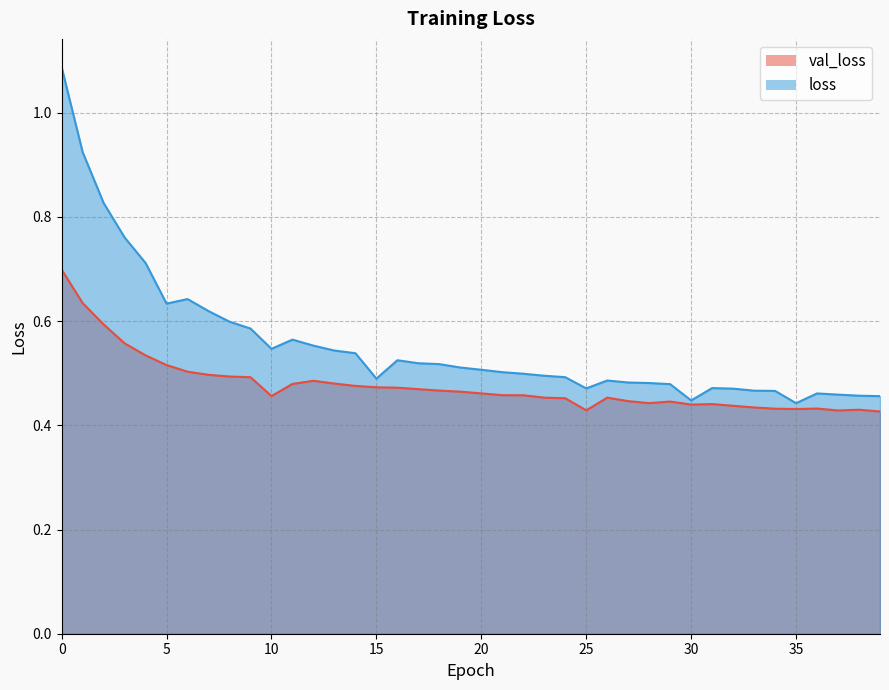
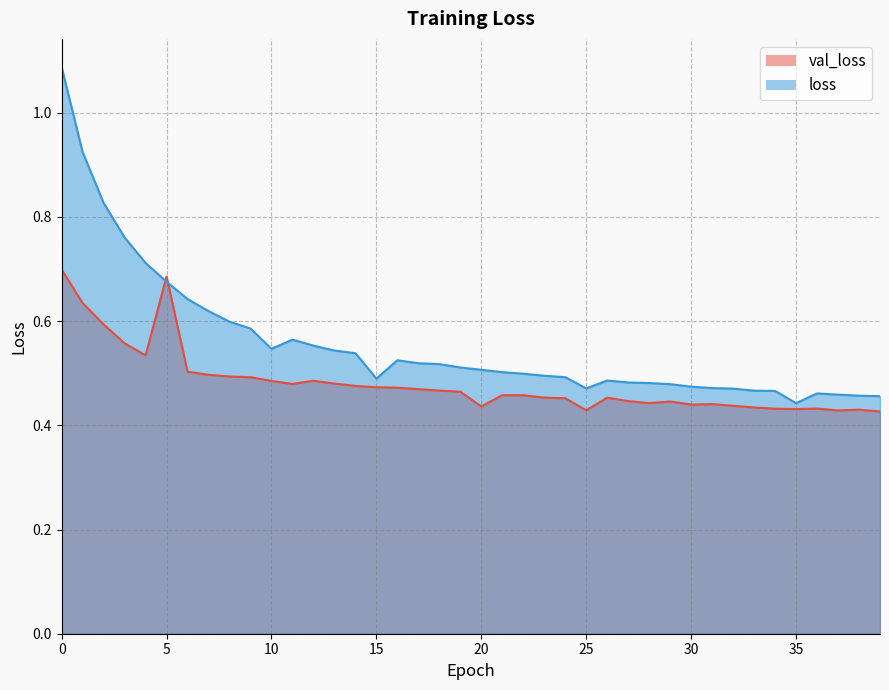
  {
    "val_loss": {
      "0": 0.70,
-     "5": 0.52,
-     "10": 0.46,
+     "5": 0.69,
+     "10": 0.49,
      "15": 0.47,
-     "20": 0.46,
+     "20": 0.44,
      "25": 0.43,
      "30": 0.44,
      "35": 0.43
    },
    "loss": {
      "0": 1.09,
-     "5": 0.63,
+     "5": 0.68,
      "10": 0.55,
      "15": 0.49,
      "20": 0.51,
      "25": 0.47,
-     "30": 0.45,
+     "30": 0.47,
      "35": 0.44
    }
  }
